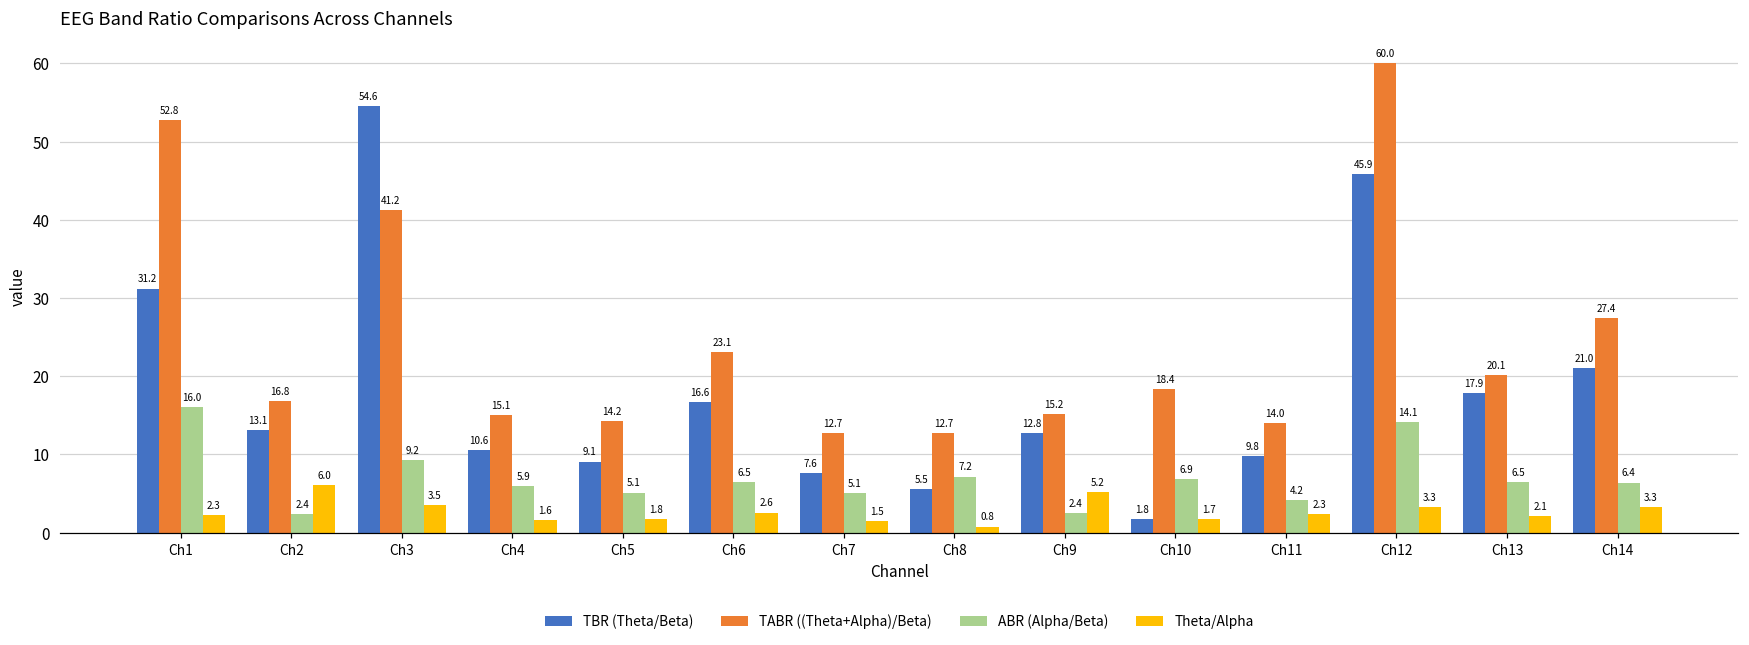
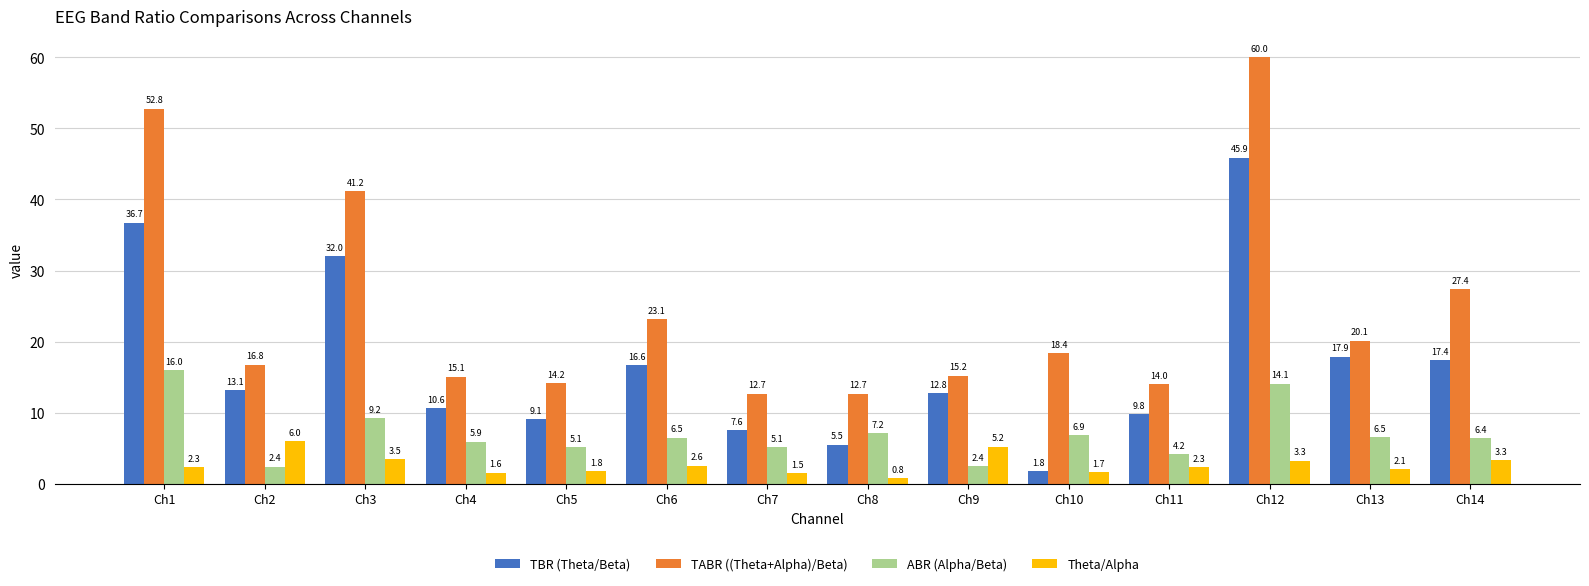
  {
    "TBR (Theta/Beta)": {
-     "Ch1": 31.2,
+     "Ch1": 36.7,
      "Ch2": 13.1,
-     "Ch3": 54.6,
+     "Ch3": 32.0,
      "Ch4": 10.6,
      "Ch5": 9.1,
      "Ch6": 16.6,
      "Ch7": 7.6,
      "Ch8": 5.5,
      "Ch9": 12.8,
      "Ch10": 1.8,
      "Ch11": 9.8,
      "Ch12": 45.9,
      "Ch13": 17.9,
-     "Ch14": 21.0
+     "Ch14": 17.4
    },
    "TABR ((Theta+Alpha)/Beta)": {
      "Ch1": 52.8,
      "Ch2": 16.8,
      "Ch3": 41.2,
      "Ch4": 15.1,
      "Ch5": 14.2,
      "Ch6": 23.1,
      "Ch7": 12.7,
      "Ch8": 12.7,
      "Ch9": 15.2,
      "Ch10": 18.4,
      "Ch11": 14.0,
      "Ch12": 60.0,
      "Ch13": 20.1,
      "Ch14": 27.4
    },
    "ABR (Alpha/Beta)": {
      "Ch1": 16.0,
      "Ch2": 2.4,
      "Ch3": 9.2,
      "Ch4": 5.9,
      "Ch5": 5.1,
      "Ch6": 6.5,
      "Ch7": 5.1,
      "Ch8": 7.2,
      "Ch9": 2.4,
      "Ch10": 6.9,
      "Ch11": 4.2,
      "Ch12": 14.1,
      "Ch13": 6.5,
      "Ch14": 6.4
    },
    "Theta/Alpha": {
      "Ch1": 2.3,
      "Ch2": 6.0,
      "Ch3": 3.5,
      "Ch4": 1.6,
      "Ch5": 1.8,
      "Ch6": 2.6,
      "Ch7": 1.5,
      "Ch8": 0.8,
      "Ch9": 5.2,
      "Ch10": 1.7,
      "Ch11": 2.3,
      "Ch12": 3.3,
      "Ch13": 2.1,
      "Ch14": 3.3
    }
  }
